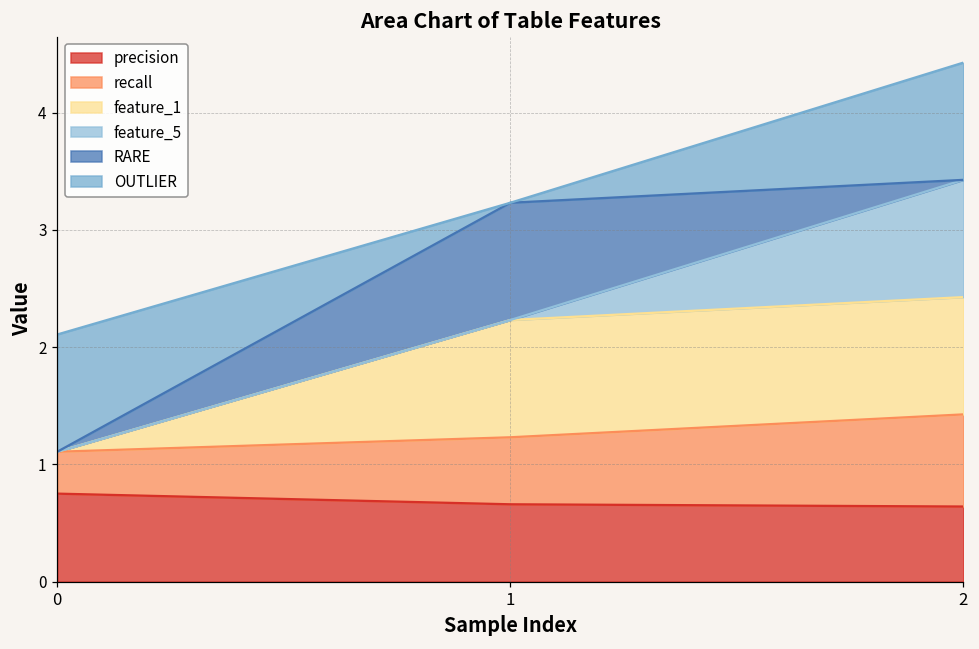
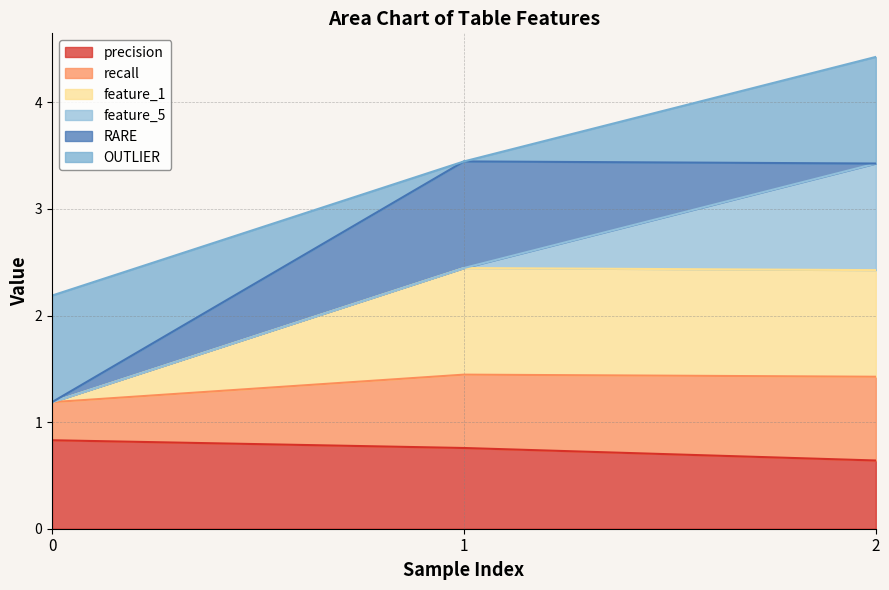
  {
    "precision": {
-     "0": 0.75,
-     "1": 0.66,
+     "0": 0.83,
+     "1": 0.76,
      "2": 0.64
    },
    "recall": {
-     "1": 0.57,
+     "1": 0.69,
      "2": 0.79
    },
    "feature_1": {
      "2": 1.00
    }
  }
